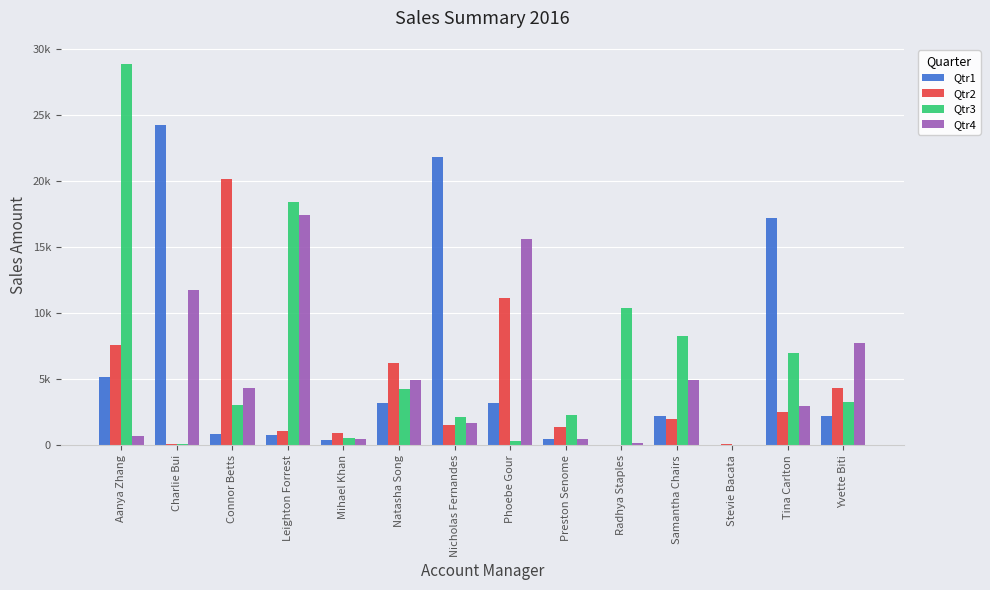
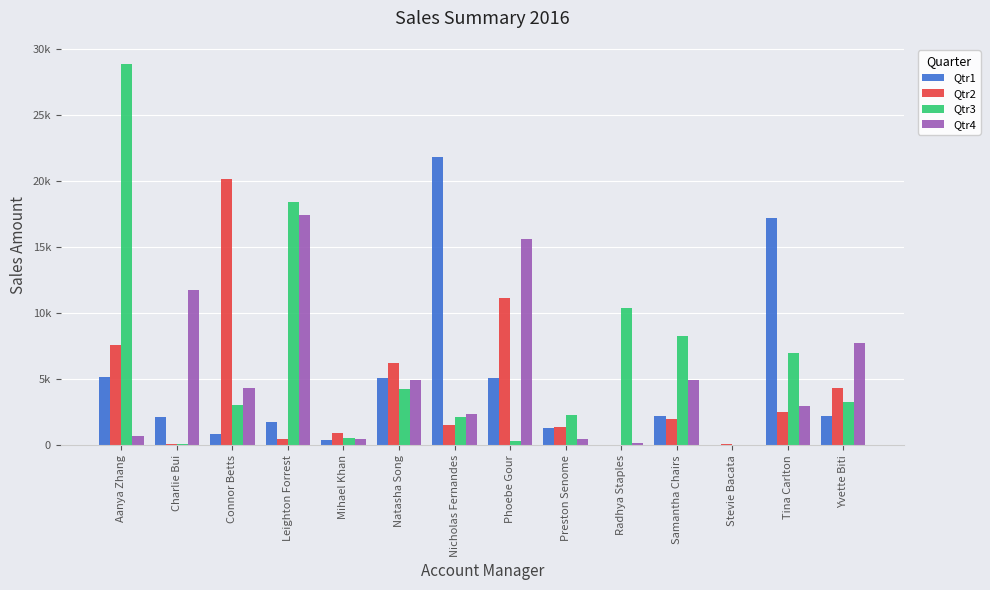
  {
    "Qtr1": {
      "Aanya Zhang": 5200,
-     "Charlie Bui": 24300,
+     "Charlie Bui": 2100,
      "Connor Betts": 900,
-     "Leighton Forrest": 800,
+     "Leighton Forrest": 1800,
      "Mihael Khan": 400,
-     "Natasha Song": 3200,
+     "Natasha Song": 5100,
      "Nicholas Fernandes": 21800,
-     "Phoebe Gour": 3200,
-     "Preston Senome": 500,
+     "Phoebe Gour": 5100,
+     "Preston Senome": 1300,
      "Radhya Staples": 0,
      "Samantha Chairs": 2200,
      "Stevie Bacata": 0,
      "Tina Carlton": 17200,
      "Yvette Biti": 2300
    },
    "Qtr2": {
      "Aanya Zhang": 7600,
      "Connor Betts": 20100,
-     "Leighton Forrest": 1100,
+     "Leighton Forrest": 500,
      "Mihael Khan": 1000,
      "Natasha Song": 6300,
      "Nicholas Fernandes": 1500,
      "Phoebe Gour": 11200,
      "Preston Senome": 1400,
      "Samantha Chairs": 2000,
      "Tina Carlton": 2500,
      "Yvette Biti": 4300
    },
    "Qtr3": {
      "Aanya Zhang": 28900,
      "Connor Betts": 3100,
      "Leighton Forrest": 18400,
      "Mihael Khan": 600,
      "Natasha Song": 4300,
      "Nicholas Fernandes": 2200,
      "Phoebe Gour": 400,
      "Preston Senome": 2300,
      "Radhya Staples": 10400,
      "Samantha Chairs": 8300,
      "Stevie Bacata": 0,
      "Tina Carlton": 7000,
      "Yvette Biti": 3300
    },
    "Qtr4": {
      "Aanya Zhang": 700,
      "Charlie Bui": 11700,
      "Connor Betts": 4400,
      "Leighton Forrest": 17500,
      "Mihael Khan": 500,
      "Natasha Song": 5000,
-     "Nicholas Fernandes": 1700,
+     "Nicholas Fernandes": 2400,
      "Phoebe Gour": 15700,
      "Preston Senome": 500,
      "Radhya Staples": 200,
      "Samantha Chairs": 4900,
      "Stevie Bacata": 0,
      "Tina Carlton": 3000,
      "Yvette Biti": 7700
    }
  }
